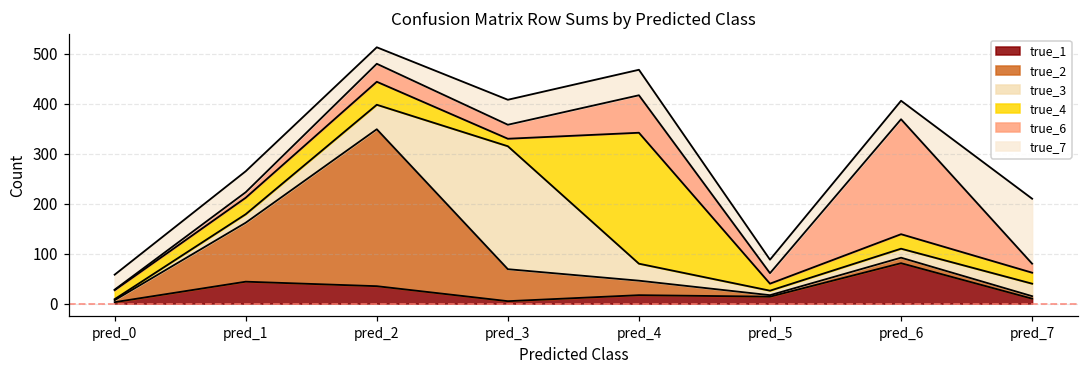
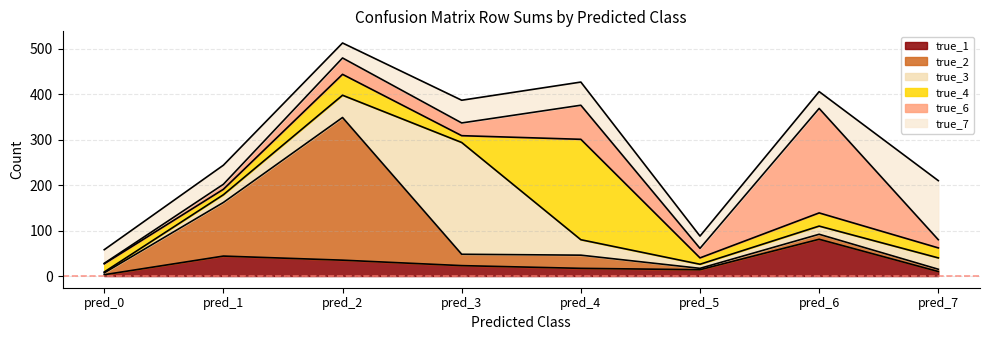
  {
    "true_1": {
      "pred_1": 40,
      "pred_2": 40,
-     "pred_3": 10,
+     "pred_3": 20,
      "pred_4": 20,
      "pred_6": 80
    },
    "true_2": {
      "pred_1": 120,
      "pred_2": 310,
-     "pred_3": 60,
+     "pred_3": 30,
      "pred_4": 30,
      "pred_6": 10
    },
    "true_4": {
-     "pred_1": 30,
+     "pred_1": 10,
      "pred_2": 50,
      "pred_3": 20,
-     "pred_4": 260,
+     "pred_4": 220,
      "pred_5": 10,
      "pred_6": 30,
      "pred_7": 20
    },
    "true_6": {
      "pred_1": 10,
      "pred_2": 40,
      "pred_3": 30,
      "pred_4": 80,
      "pred_5": 20,
      "pred_6": 230,
      "pred_7": 20
    }
  }
